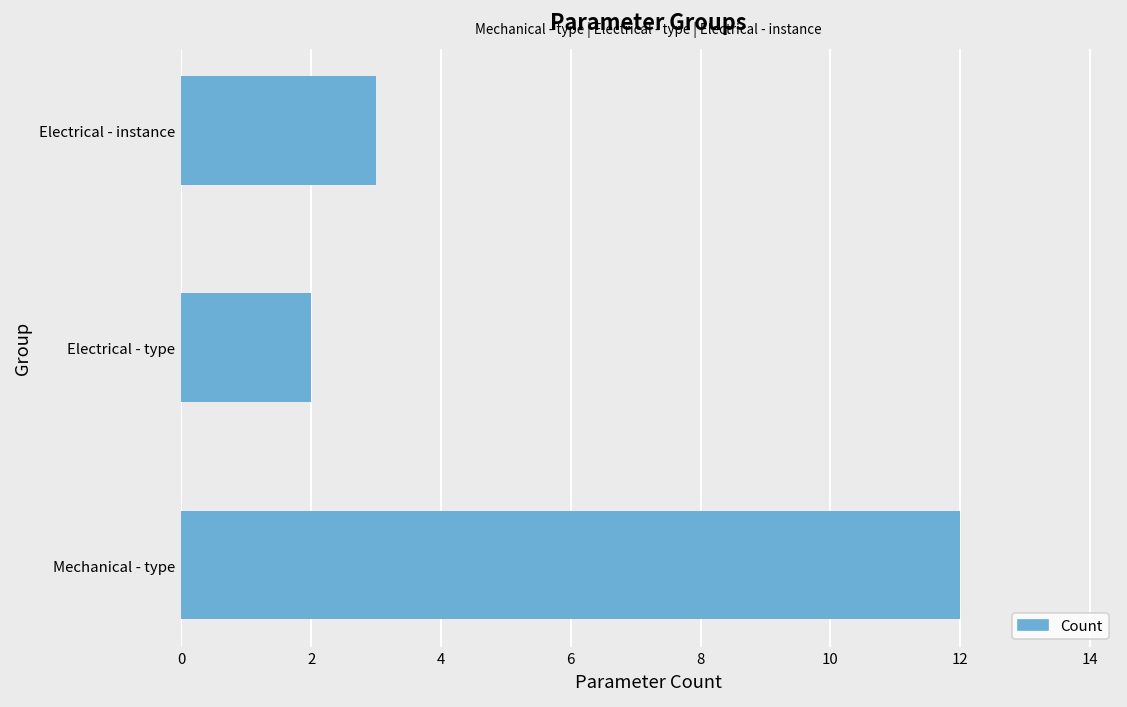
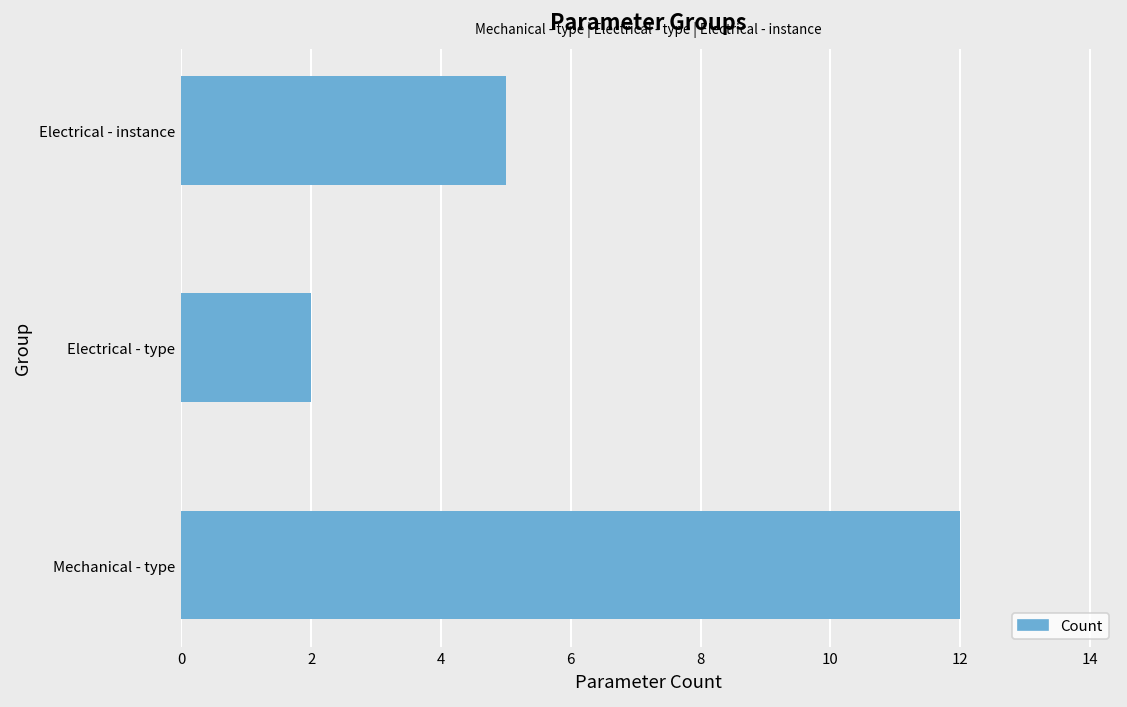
  {
-   "Electrical - instance": 3,
+   "Electrical - instance": 5,
    "Electrical - type": 2,
    "Mechanical - type": 12
  }
